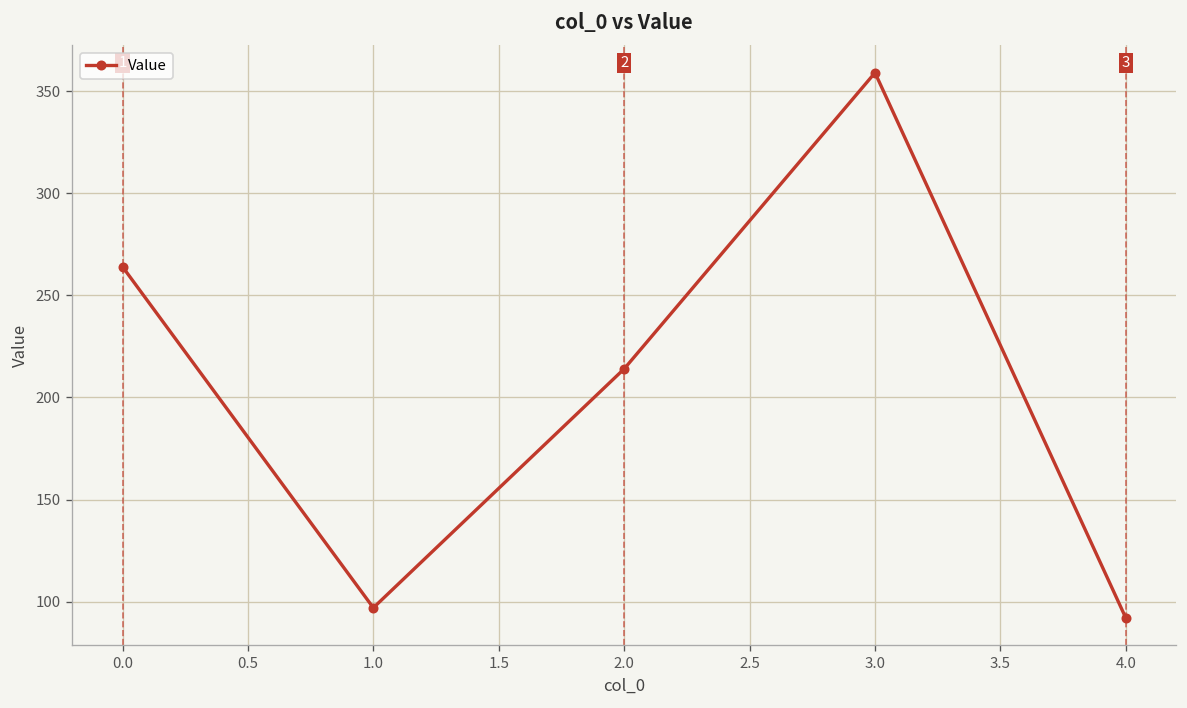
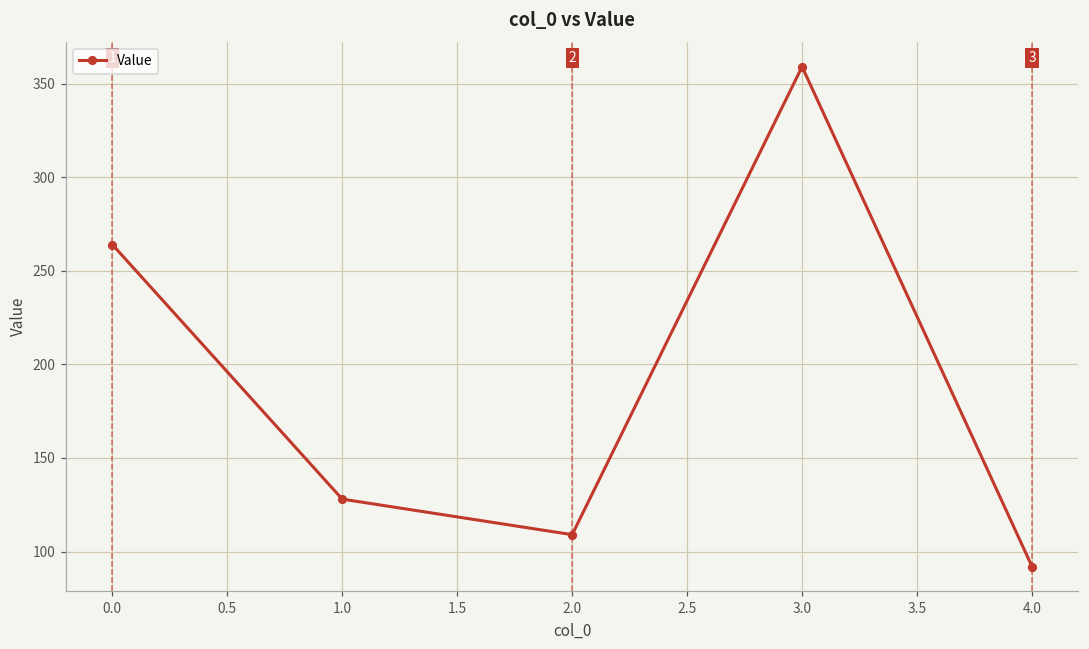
  {
    "0.0": 264,
-   "1.0": 97,
-   "2.0": 214,
+   "1.0": 128,
+   "2.0": 109,
    "3.0": 359,
    "4.0": 92
  }
